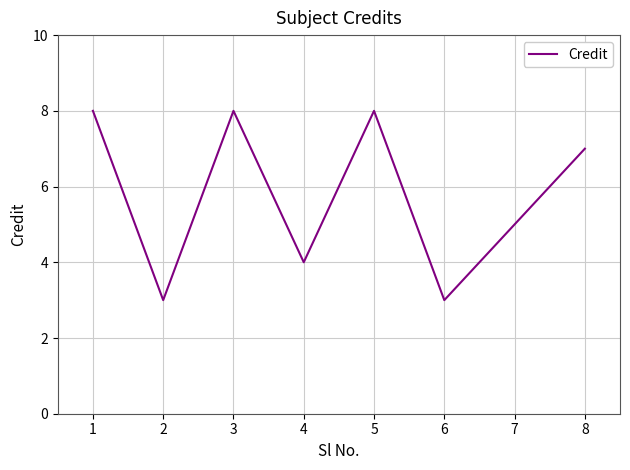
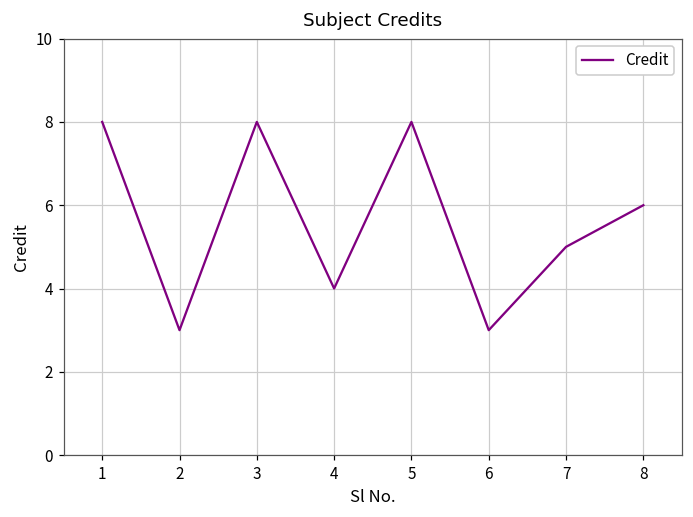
  {
    "1": 8,
    "2": 3,
    "3": 8,
    "4": 4,
    "5": 8,
    "6": 3,
    "7": 5,
-   "8": 7
+   "8": 6
  }
